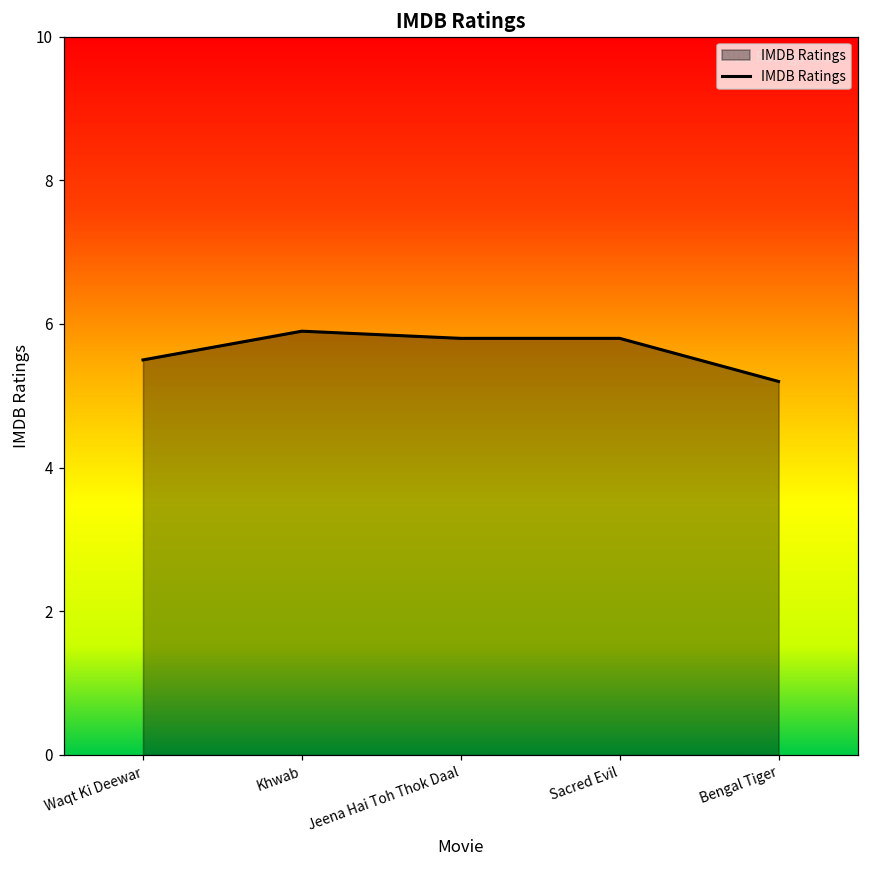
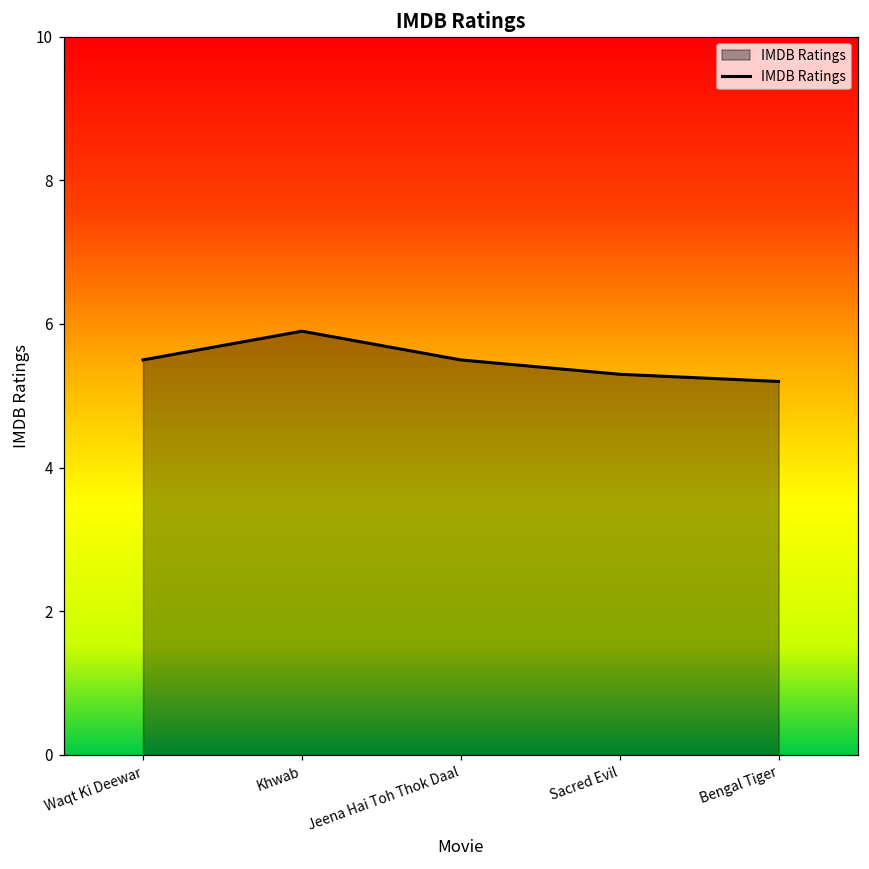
  {
    "Waqt Ki Deewar": 5.5,
    "Khwab": 5.9,
-   "Jeena Hai Toh Thok Daal": 5.8,
-   "Sacred Evil": 5.8,
+   "Jeena Hai Toh Thok Daal": 5.5,
+   "Sacred Evil": 5.3,
    "Bengal Tiger": 5.2
  }
